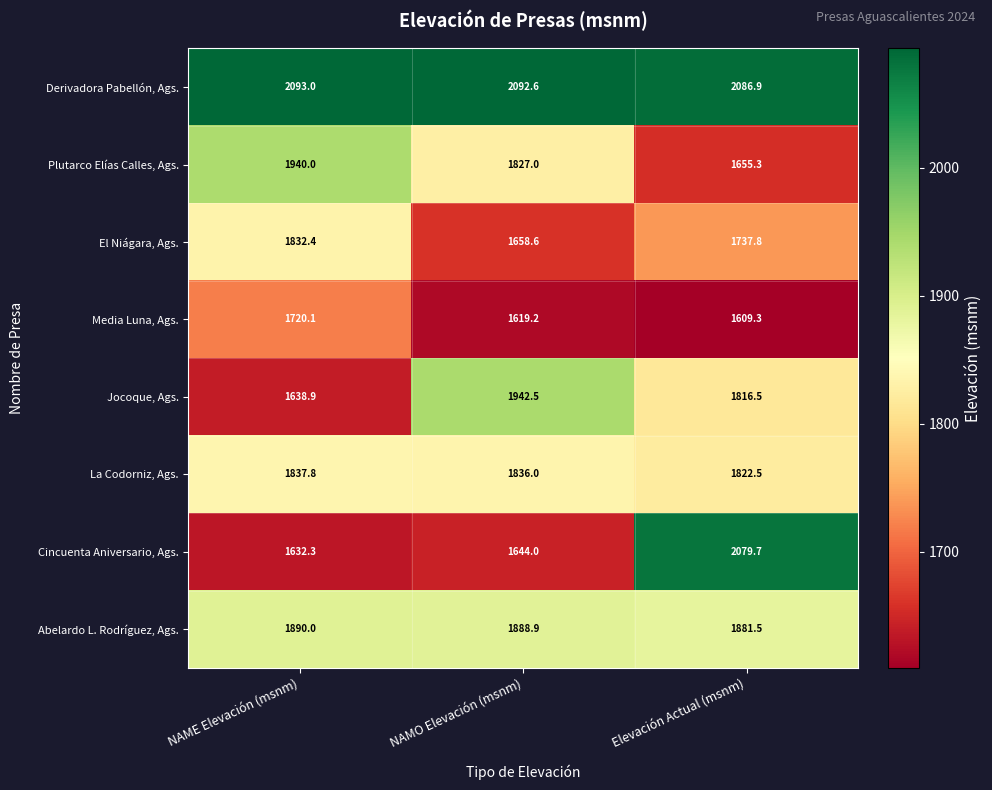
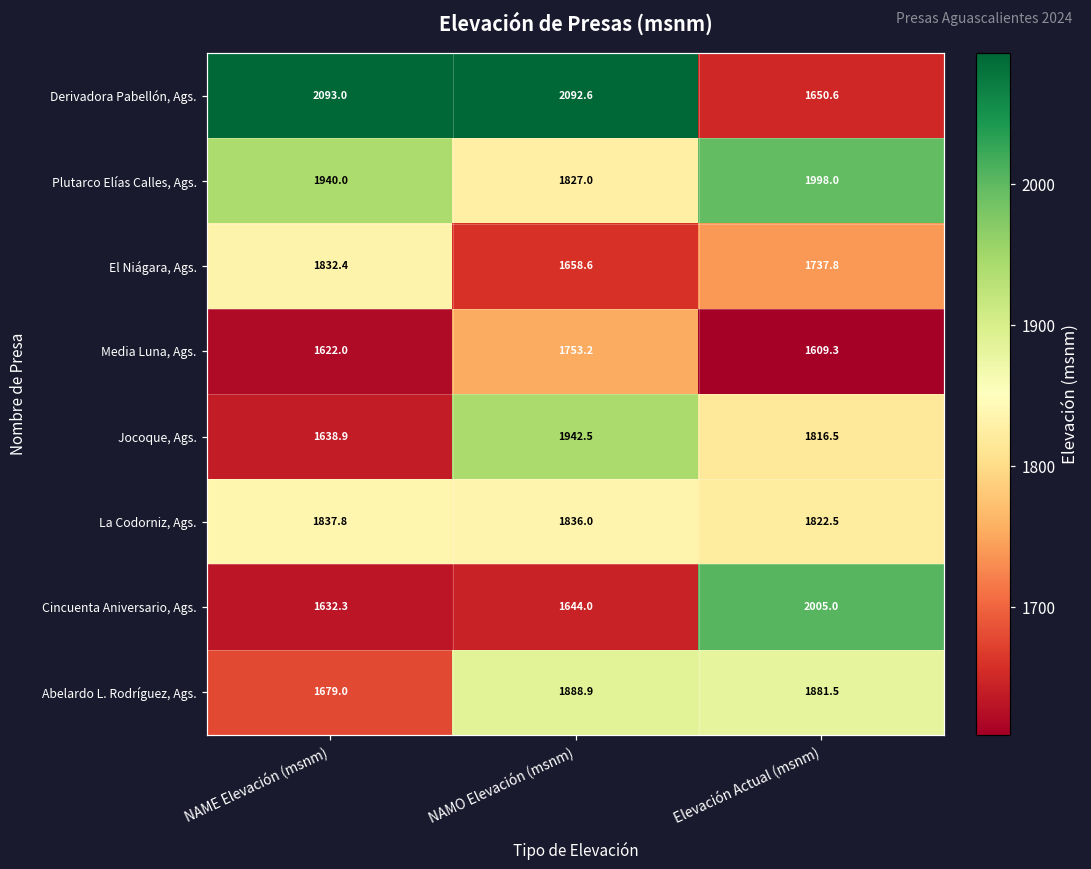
  {
    "Derivadora Pabellón, Ags.": {
      "NAME Elevación (msnm)": 2093.0,
      "NAMO Elevación (msnm)": 2092.6,
-     "Elevación Actual (msnm)": 2086.9
+     "Elevación Actual (msnm)": 1650.6
    },
    "Plutarco Elías Calles, Ags.": {
      "NAME Elevación (msnm)": 1940.0,
      "NAMO Elevación (msnm)": 1827.0,
-     "Elevación Actual (msnm)": 1655.3
+     "Elevación Actual (msnm)": 1998.0
    },
    "El Niágara, Ags.": {
      "NAME Elevación (msnm)": 1832.4,
      "NAMO Elevación (msnm)": 1658.6,
      "Elevación Actual (msnm)": 1737.8
    },
    "Media Luna, Ags.": {
-     "NAME Elevación (msnm)": 1720.1,
-     "NAMO Elevación (msnm)": 1619.2,
+     "NAME Elevación (msnm)": 1622.0,
+     "NAMO Elevación (msnm)": 1753.2,
      "Elevación Actual (msnm)": 1609.3
    },
    "Jocoque, Ags.": {
      "NAME Elevación (msnm)": 1638.9,
      "NAMO Elevación (msnm)": 1942.5,
      "Elevación Actual (msnm)": 1816.5
    },
    "La Codorniz, Ags.": {
      "NAME Elevación (msnm)": 1837.8,
      "NAMO Elevación (msnm)": 1836.0,
      "Elevación Actual (msnm)": 1822.5
    },
    "Cincuenta Aniversario, Ags.": {
      "NAME Elevación (msnm)": 1632.3,
      "NAMO Elevación (msnm)": 1644.0,
-     "Elevación Actual (msnm)": 2079.7
+     "Elevación Actual (msnm)": 2005.0
    },
    "Abelardo L. Rodríguez, Ags.": {
-     "NAME Elevación (msnm)": 1890.0,
+     "NAME Elevación (msnm)": 1679.0,
      "NAMO Elevación (msnm)": 1888.9,
      "Elevación Actual (msnm)": 1881.5
    }
  }
